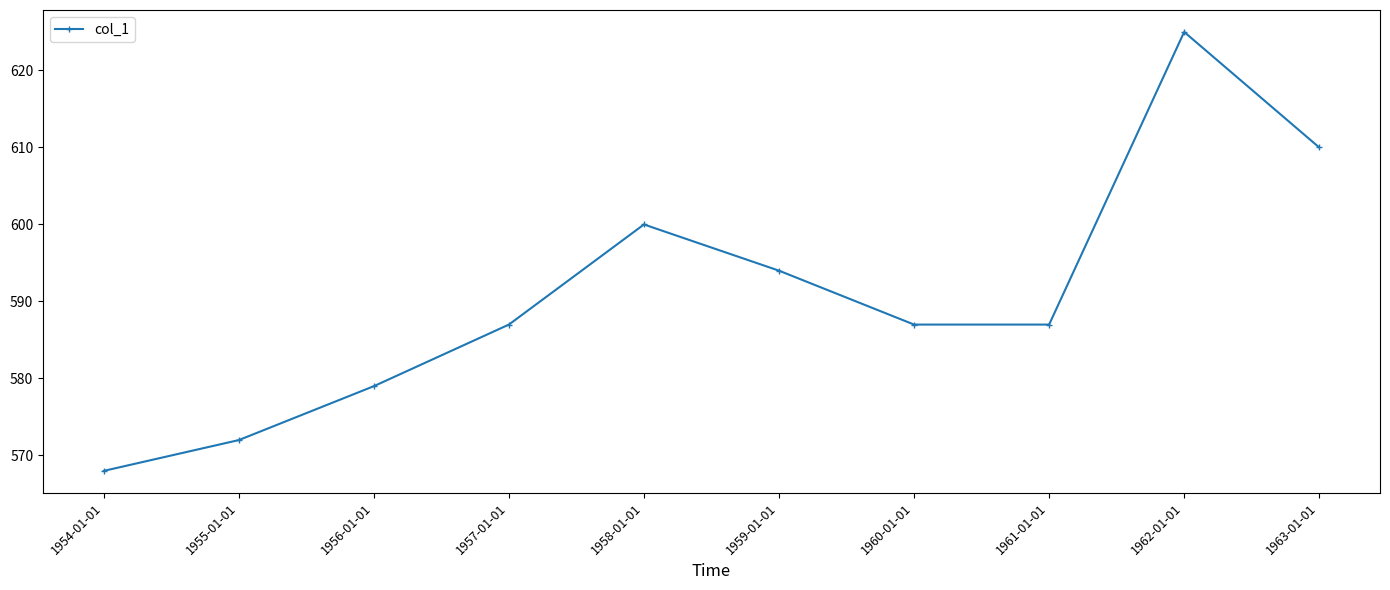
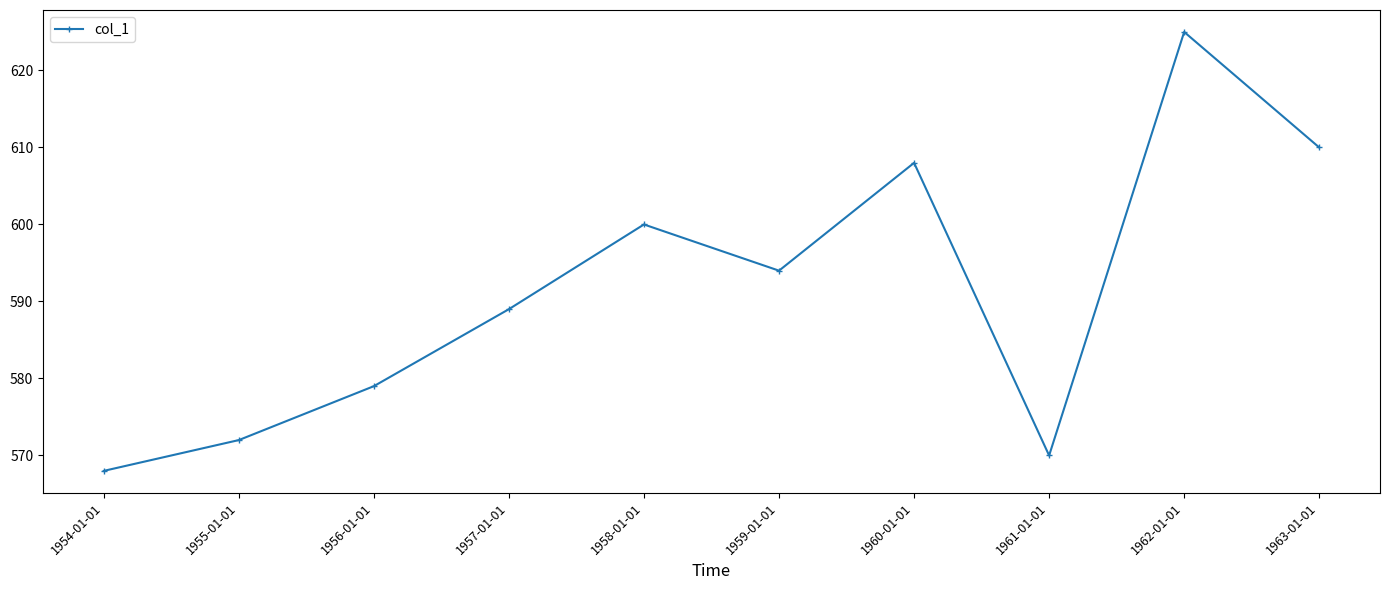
  {
    "1954-01-01": 568,
    "1955-01-01": 572,
    "1956-01-01": 579,
-   "1957-01-01": 587,
+   "1957-01-01": 589,
    "1958-01-01": 600,
    "1959-01-01": 594,
-   "1960-01-01": 587,
-   "1961-01-01": 587,
+   "1960-01-01": 608,
+   "1961-01-01": 570,
    "1962-01-01": 625,
    "1963-01-01": 610
  }
